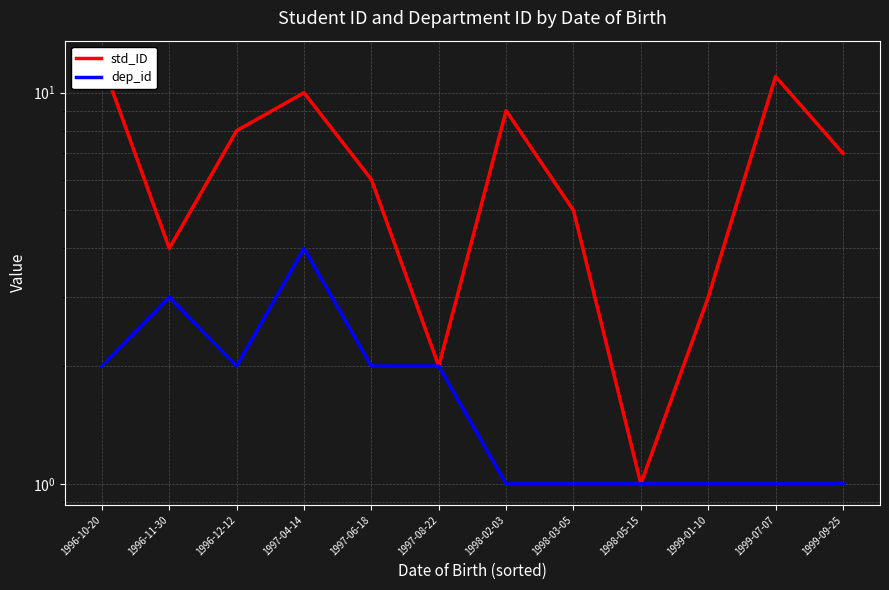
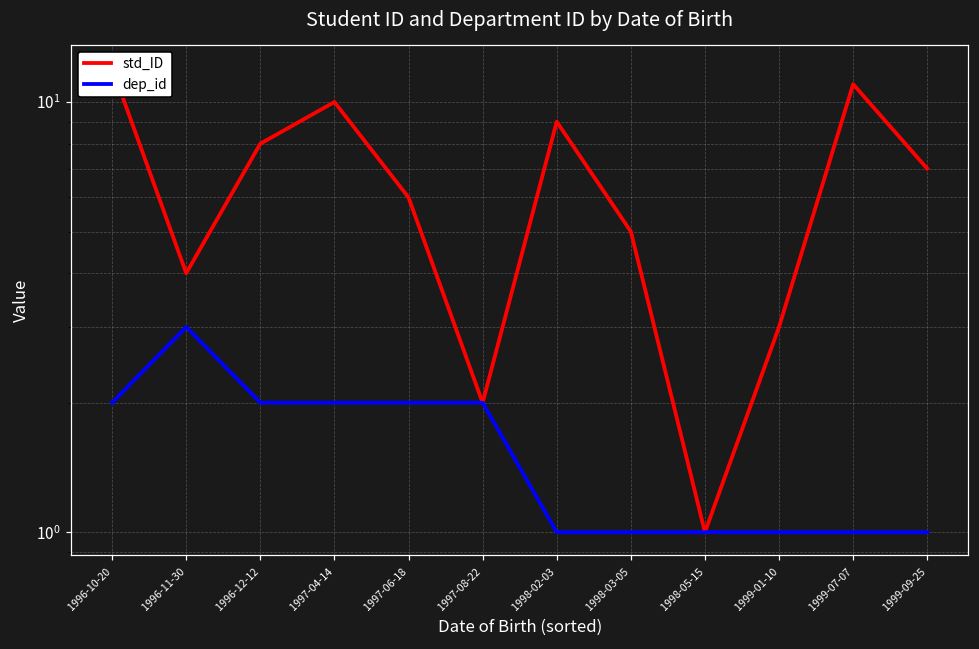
  {
    "std_ID": {
      "1996-11-30": 4,
      "1996-12-12": 8,
      "1997-04-14": 10,
      "1997-06-18": 6,
      "1998-02-03": 9,
      "1998-03-05": 5,
      "1999-01-10": 3,
      "1999-07-07": 11,
      "1999-09-25": 7
    },
    "dep_id": {
      "1996-10-20": 2,
      "1996-11-30": 3,
      "1996-12-12": 2,
-     "1997-04-14": 4,
+     "1997-04-14": 2,
      "1997-06-18": 2,
      "1998-02-03": 1,
      "1998-03-05": 1,
      "1999-01-10": 1,
      "1999-07-07": 1,
      "1999-09-25": 1
    }
  }
